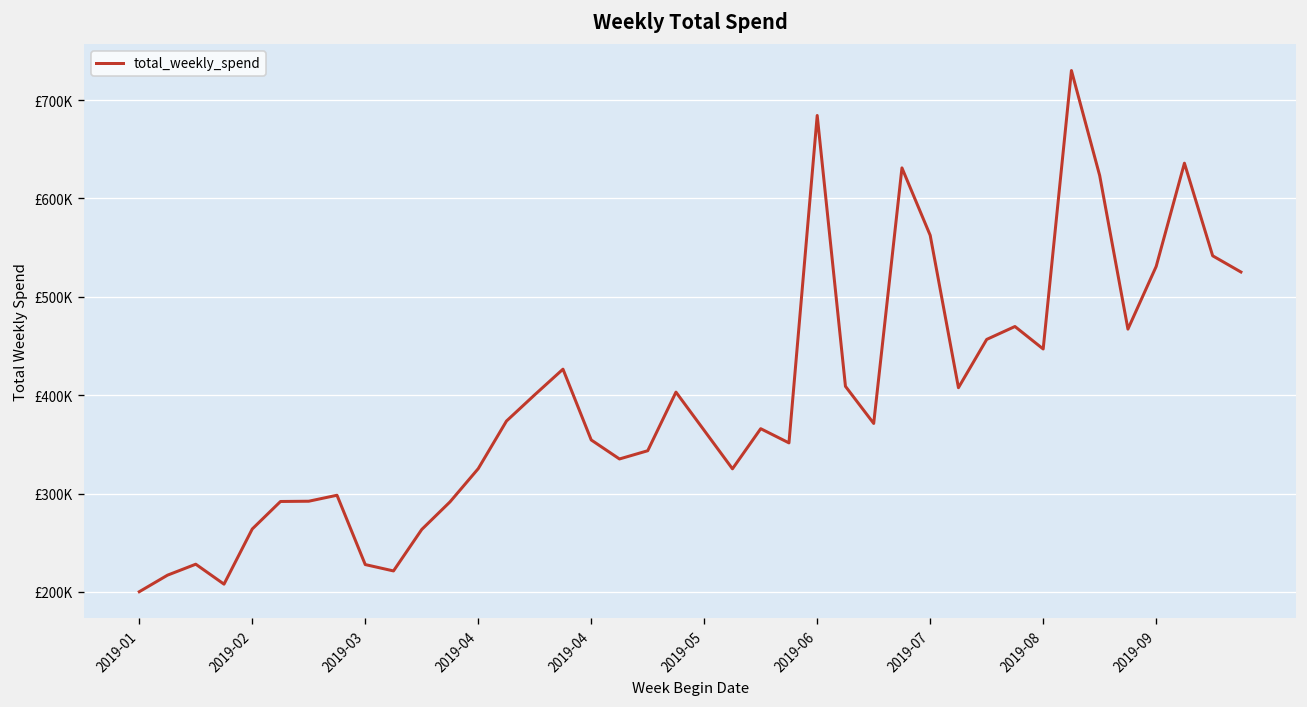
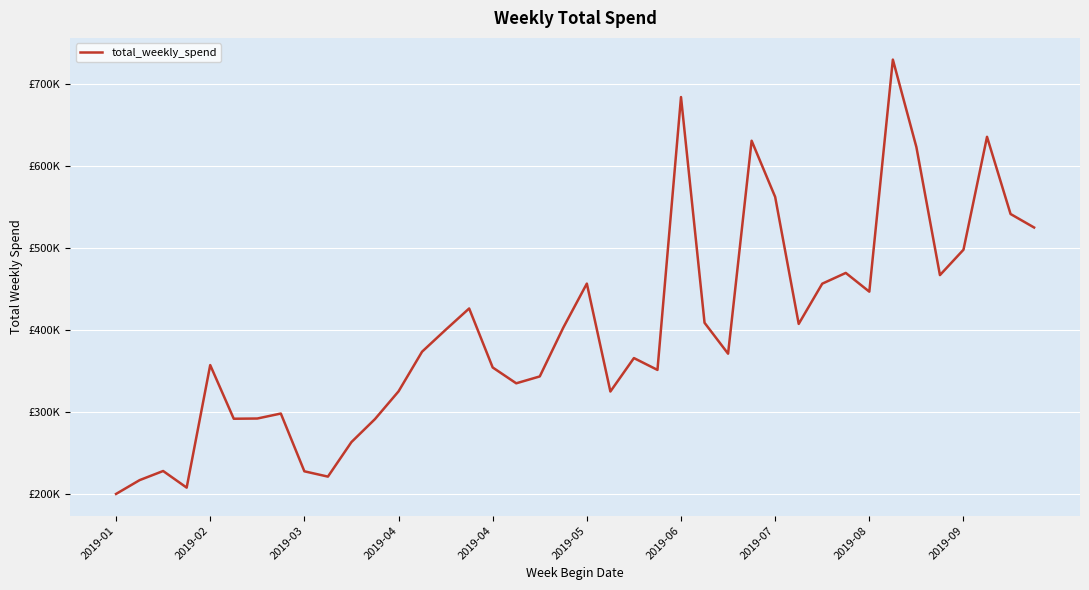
  {
    "2019-01": "£200000",
-   "2019-02": "£260000",
+   "2019-02": "£360000",
    "2019-03": "£230000",
-   "2019-05": "£360000",
+   "2019-05": "£460000",
    "2019-06": "£680000",
    "2019-07": "£560000",
    "2019-08": "£450000",
-   "2019-09": "£530000"
+   "2019-09": "£500000"
  }
